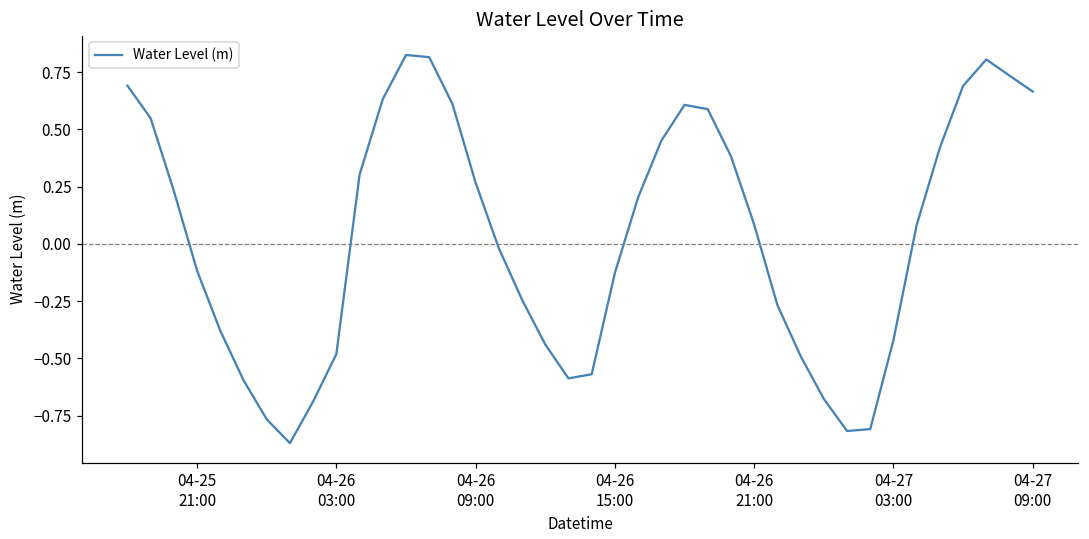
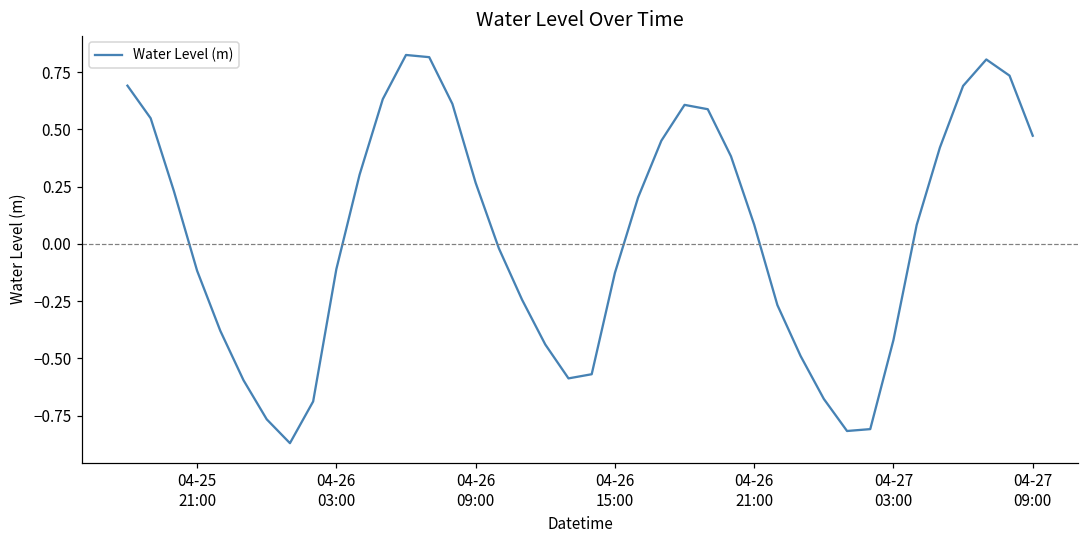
  {
    "04-25 21:00": -0.12,
-   "04-26 03:00": -0.48,
+   "04-26 03:00": -0.11,
    "04-26 09:00": 0.27,
    "04-26 15:00": -0.13,
    "04-26 21:00": 0.08,
    "04-27 03:00": -0.42,
-   "04-27 09:00": 0.67
+   "04-27 09:00": 0.47
  }
